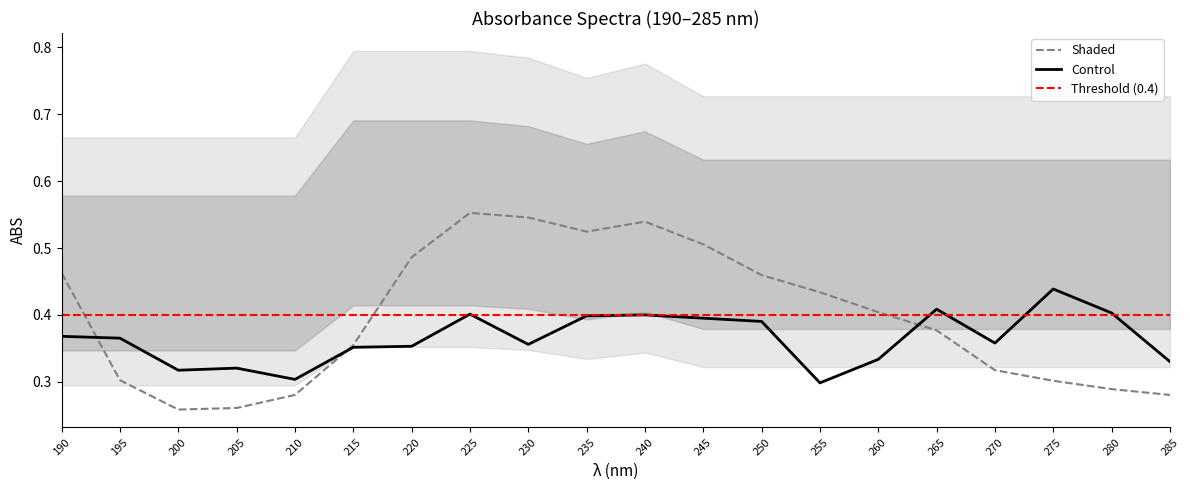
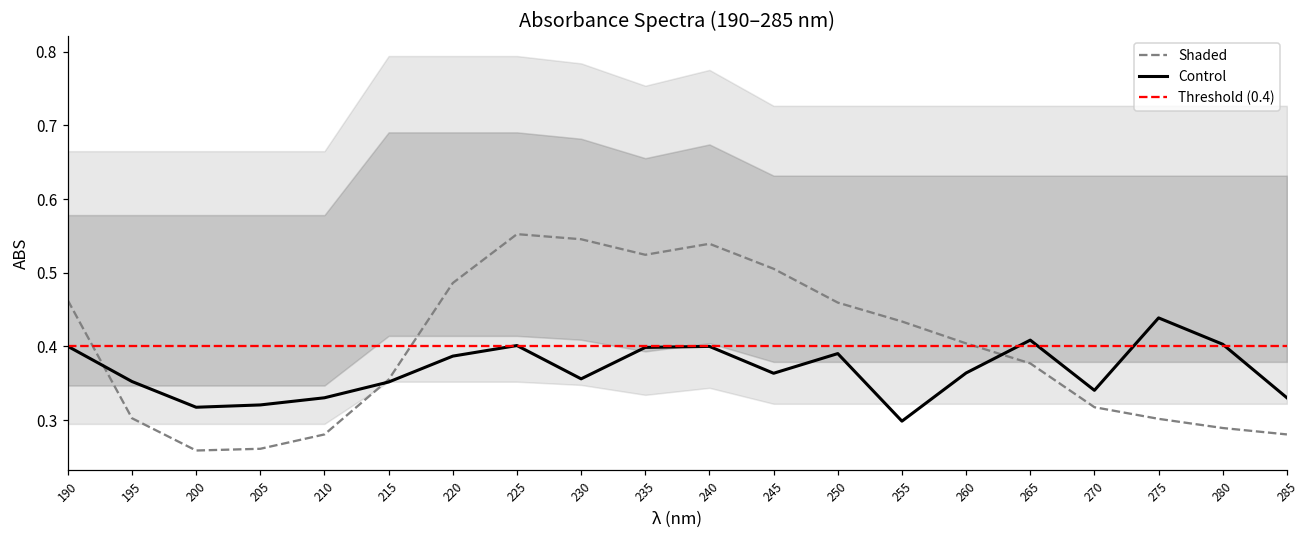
  {
    "Control": {
-     "190": 0.37,
-     "195": 0.37,
+     "190": 0.40,
+     "195": 0.35,
      "200": 0.32,
      "205": 0.32,
-     "210": 0.30,
-     "220": 0.35,
+     "210": 0.33,
+     "220": 0.39,
      "225": 0.40,
      "230": 0.36,
      "235": 0.40,
      "240": 0.40,
-     "245": 0.40,
+     "245": 0.36,
      "250": 0.39,
      "255": 0.30,
-     "260": 0.33,
+     "260": 0.36,
      "265": 0.41,
-     "270": 0.36,
+     "270": 0.34,
      "275": 0.44,
      "280": 0.40,
      "285": 0.33
    }
  }
